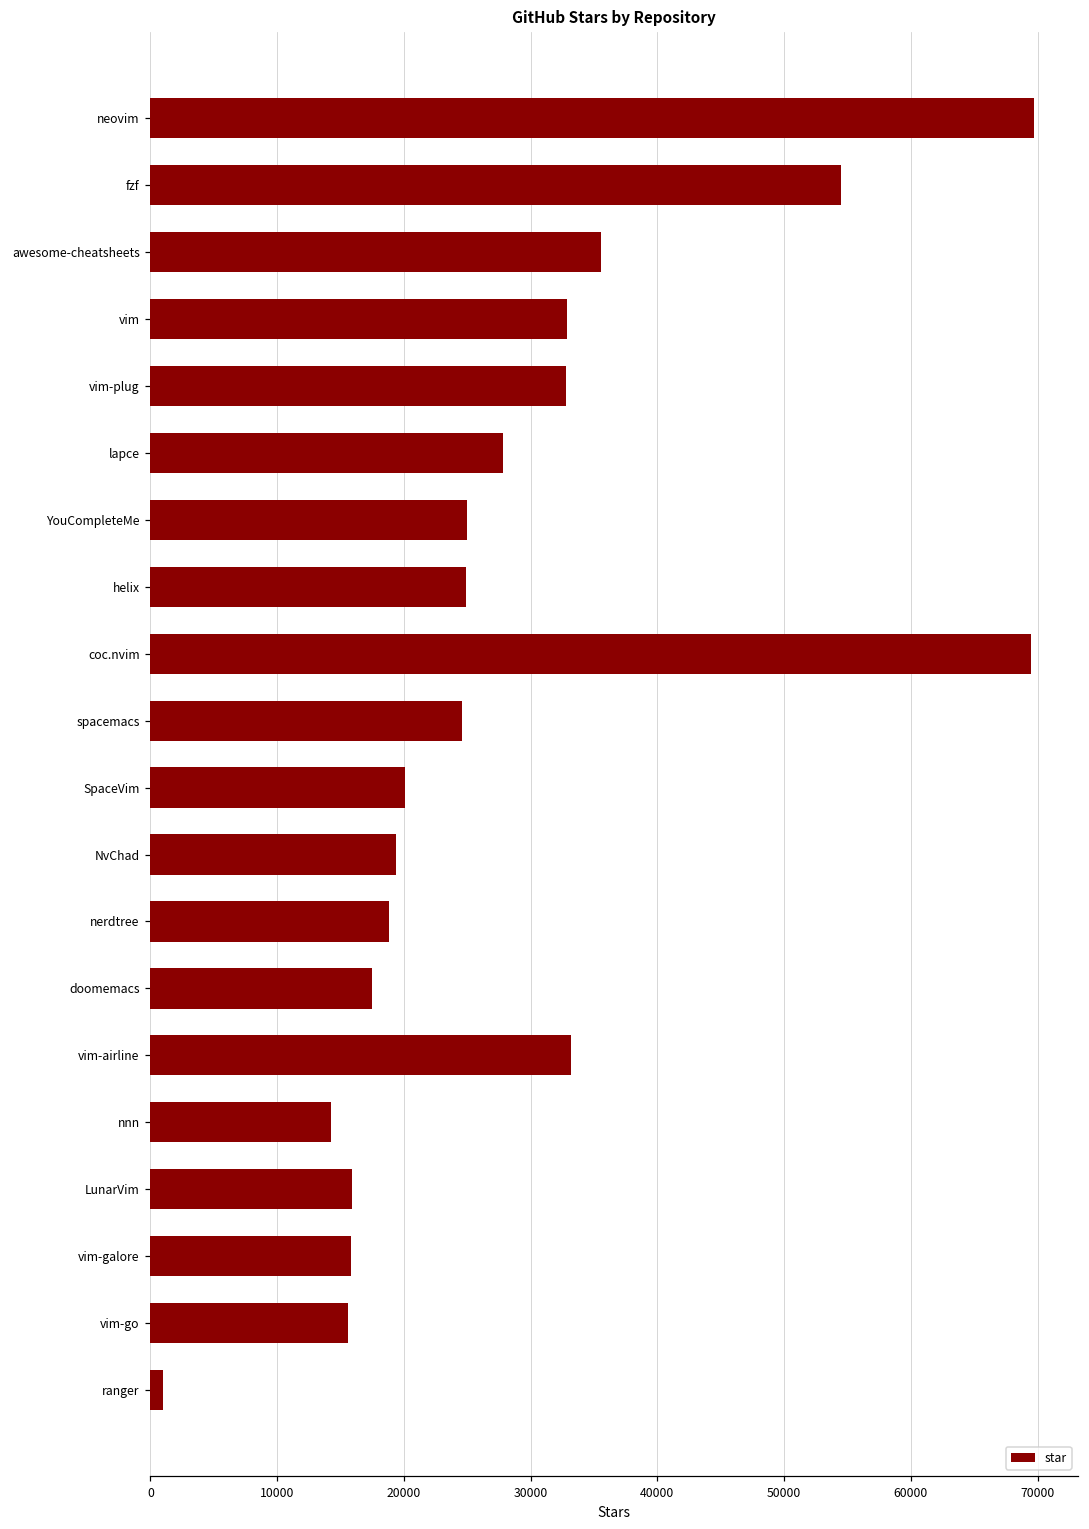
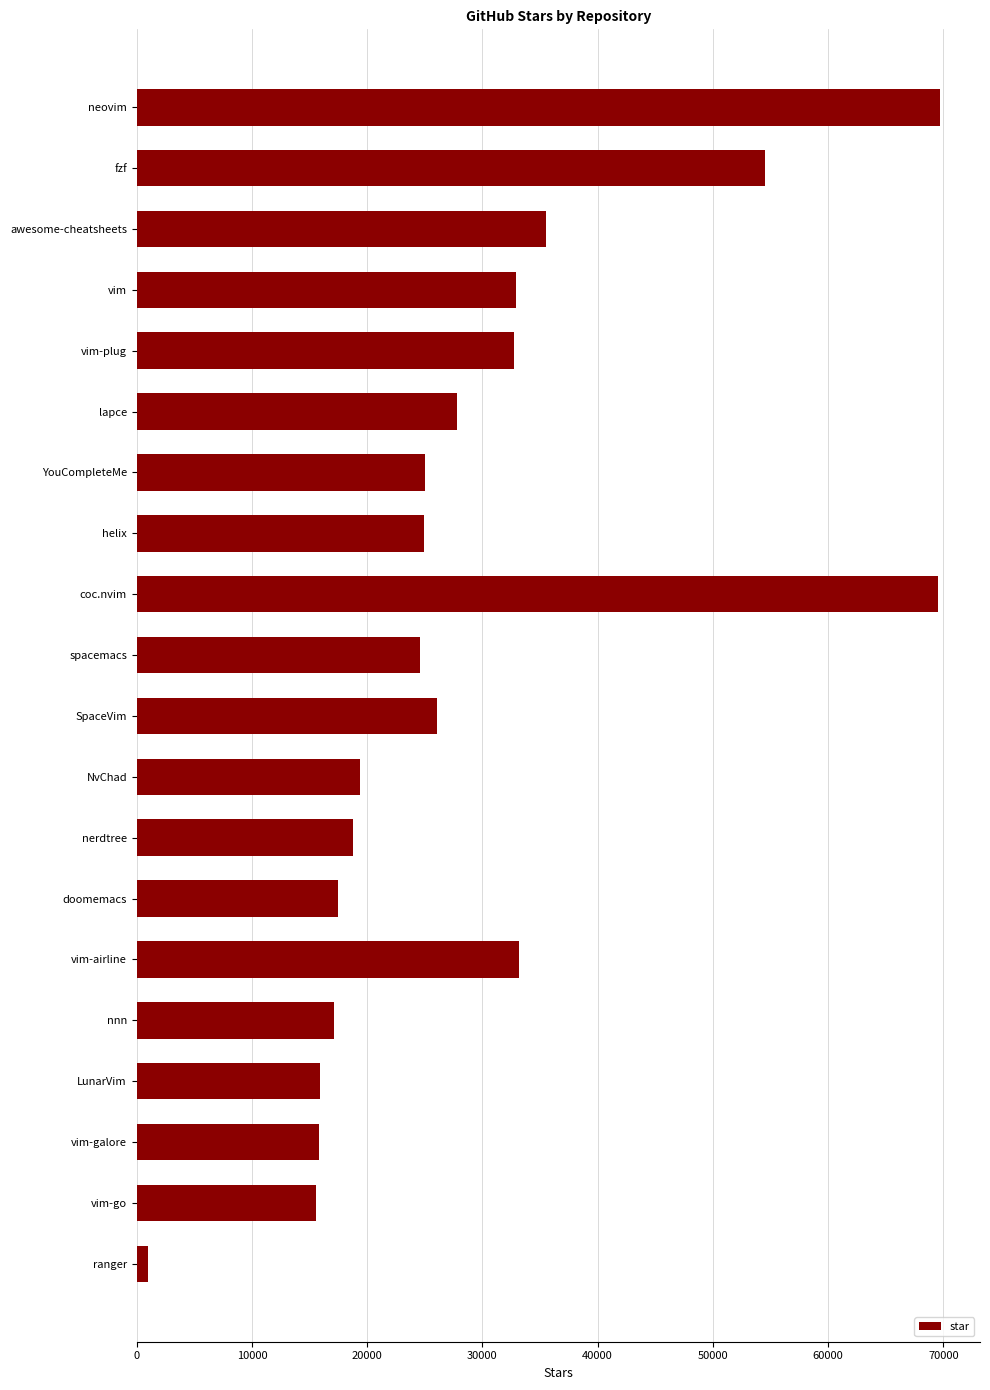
  {
    "neovim": 69700,
    "fzf": 54500,
    "awesome-cheatsheets": 35600,
    "vim": 32900,
    "vim-plug": 32800,
    "lapce": 27800,
    "YouCompleteMe": 25000,
    "helix": 24900,
    "coc.nvim": 69500,
    "spacemacs": 24600,
-   "SpaceVim": 20100,
+   "SpaceVim": 26100,
    "NvChad": 19400,
    "nerdtree": 18800,
    "doomemacs": 17500,
    "vim-airline": 33200,
-   "nnn": 14300,
+   "nnn": 17100,
    "LunarVim": 15900,
    "vim-galore": 15800,
    "vim-go": 15600,
    "ranger": 1000
  }
